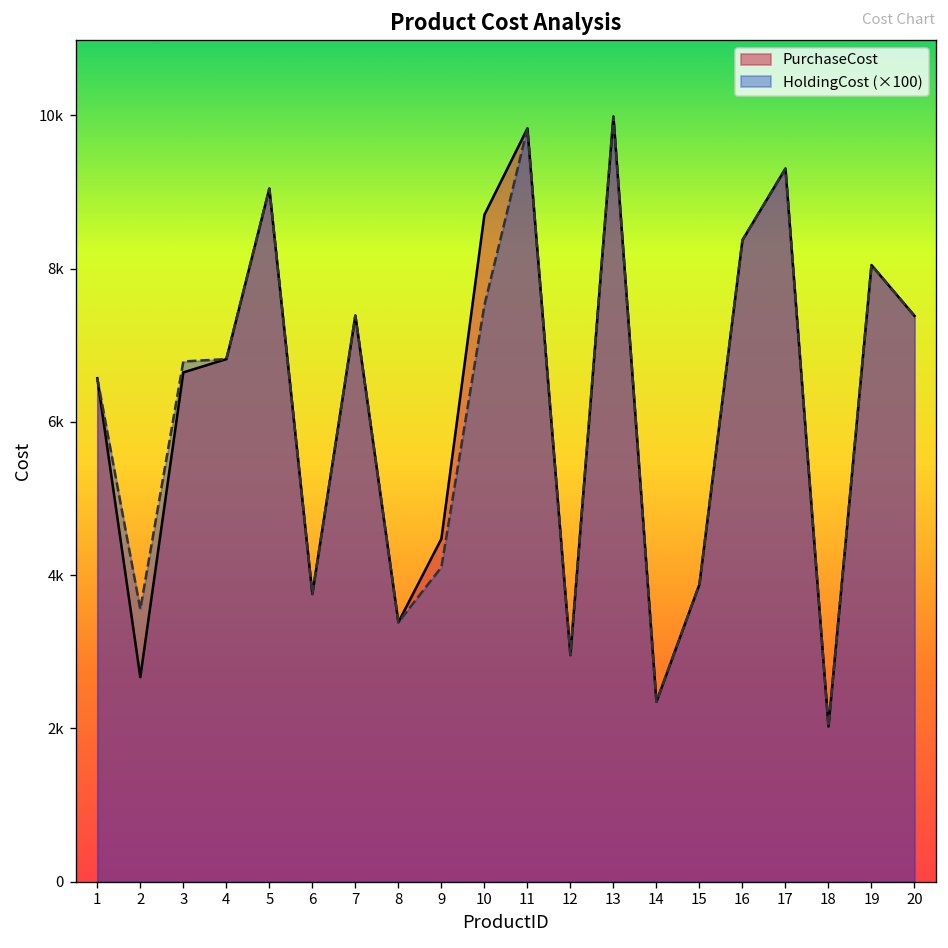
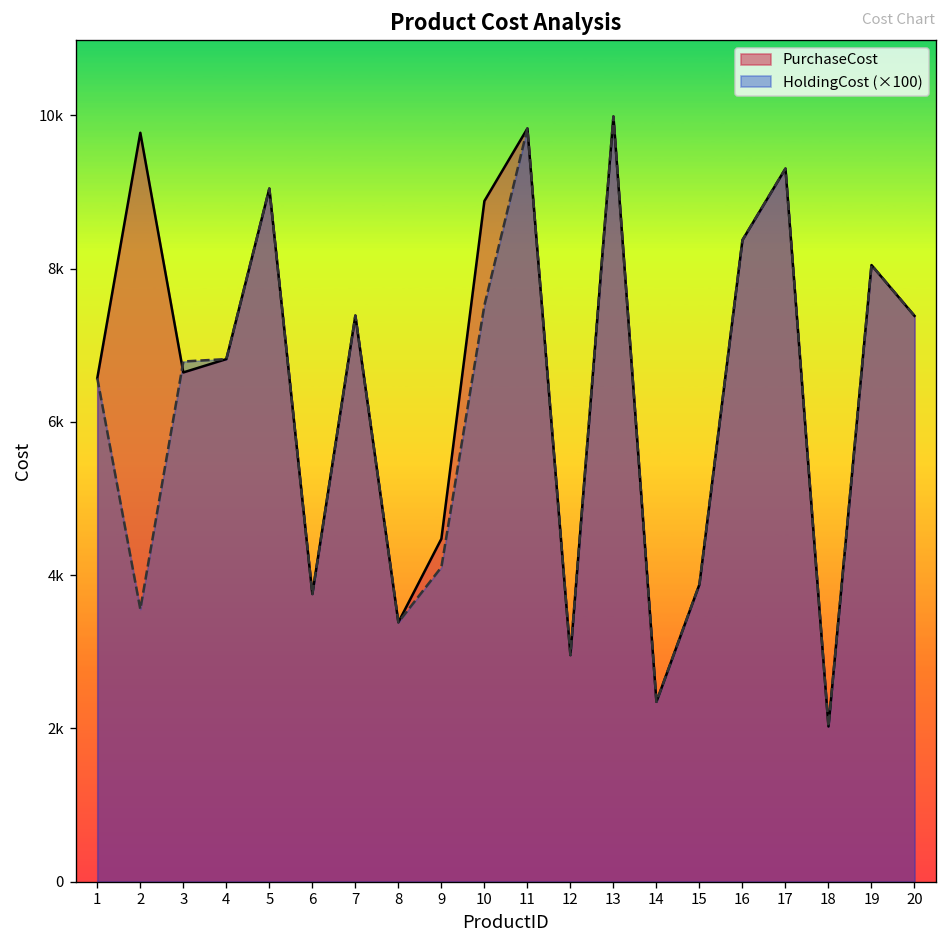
  {
    "PurchaseCost": {
-     "2": 2700,
+     "2": 9800,
      "3": 6600,
      "9": 4500,
-     "10": 8700
+     "10": 8900
    },
    "HoldingCost (×100)": {
      "2": 3600,
      "3": 6800,
      "9": 4100,
      "10": 7500
    }
  }
